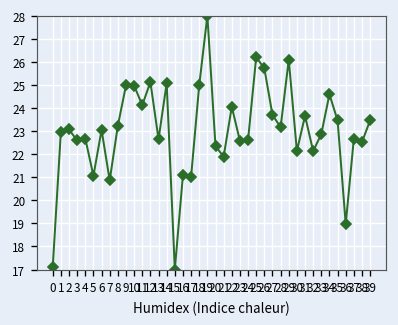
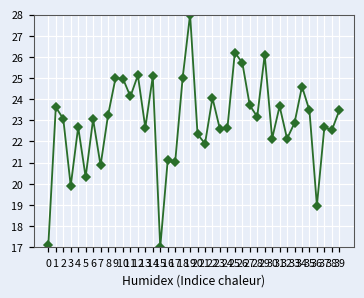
  {
    "0": 17.1,
-   "1": 23.0,
+   "1": 23.6,
    "2": 23.1,
-   "3": 22.6,
+   "3": 19.9,
    "4": 22.7,
-   "5": 21.1,
+   "5": 20.3,
    "6": 23.0,
    "7": 20.9,
    "8": 23.2
  }
